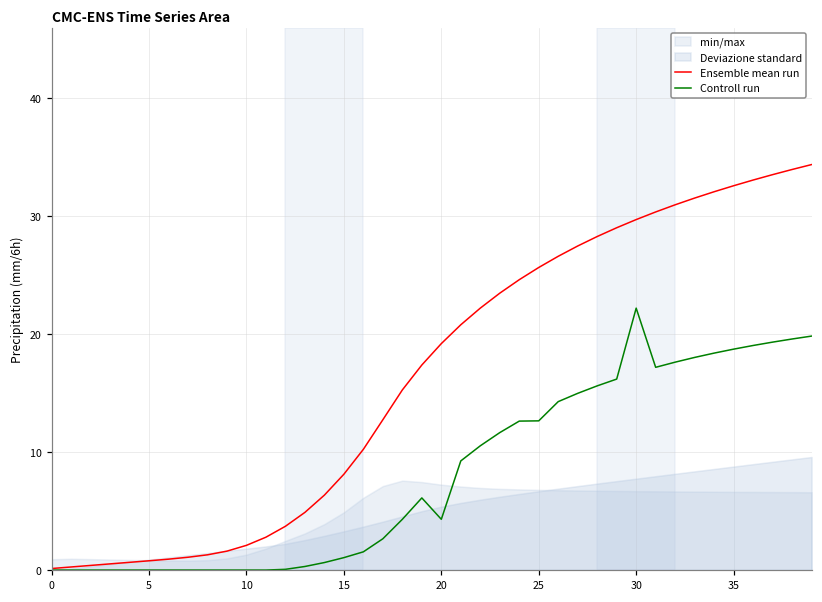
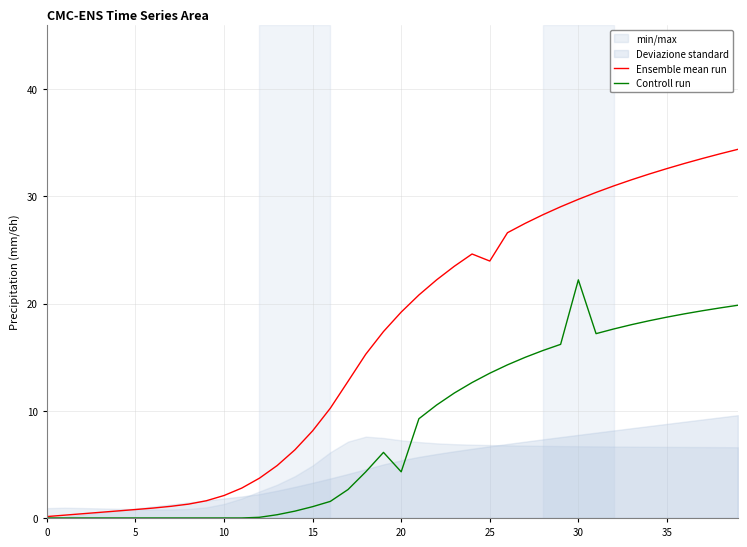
  {
    "Ensemble mean run": {
      "10": 2.1,
      "15": 8.1,
      "20": 19.2,
-     "25": 25.7,
+     "25": 24.0,
      "30": 29.7,
      "35": 32.6
    },
    "Controll run": {
      "5": 0.0,
      "10": 0.0,
      "15": 1.1,
      "20": 4.3,
-     "25": 12.7,
+     "25": 13.5,
      "30": 22.2,
      "35": 18.7
    }
  }
